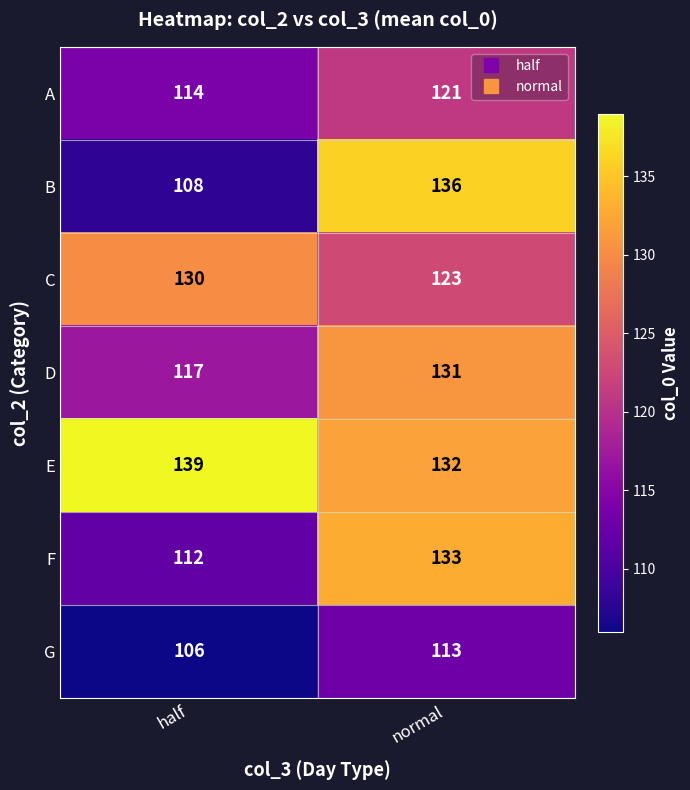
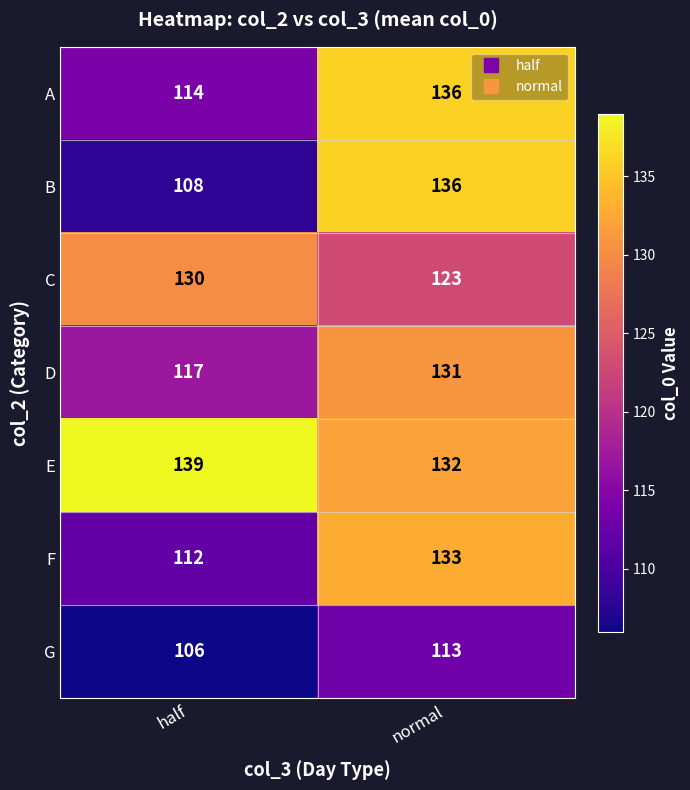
  {
    "A": {
      "half": 114,
-     "normal": 121
+     "normal": 136
    },
    "B": {
      "half": 108,
      "normal": 136
    },
    "C": {
      "half": 130,
      "normal": 123
    },
    "D": {
      "half": 117,
      "normal": 131
    },
    "E": {
      "half": 139,
      "normal": 132
    },
    "F": {
      "half": 112,
      "normal": 133
    },
    "G": {
      "half": 106,
      "normal": 113
    }
  }
